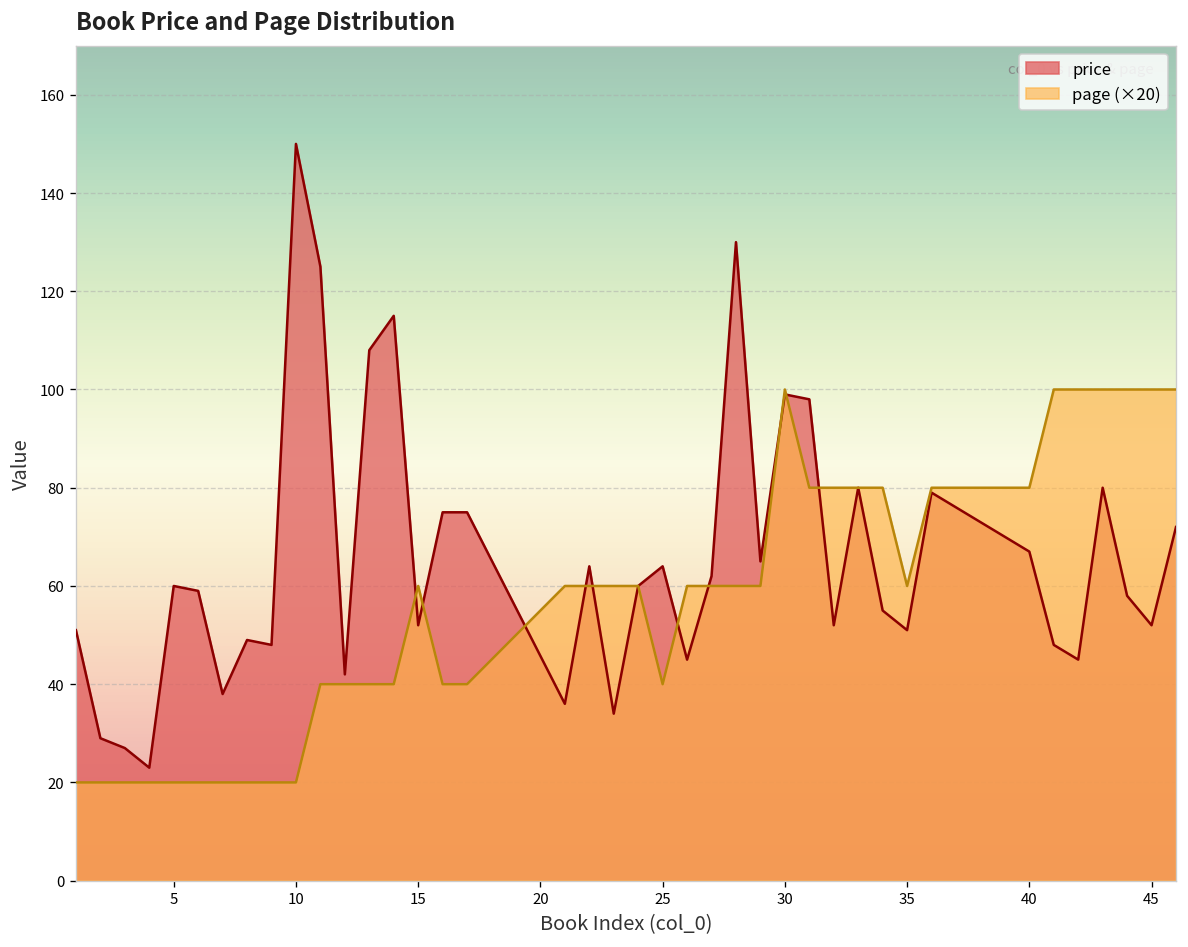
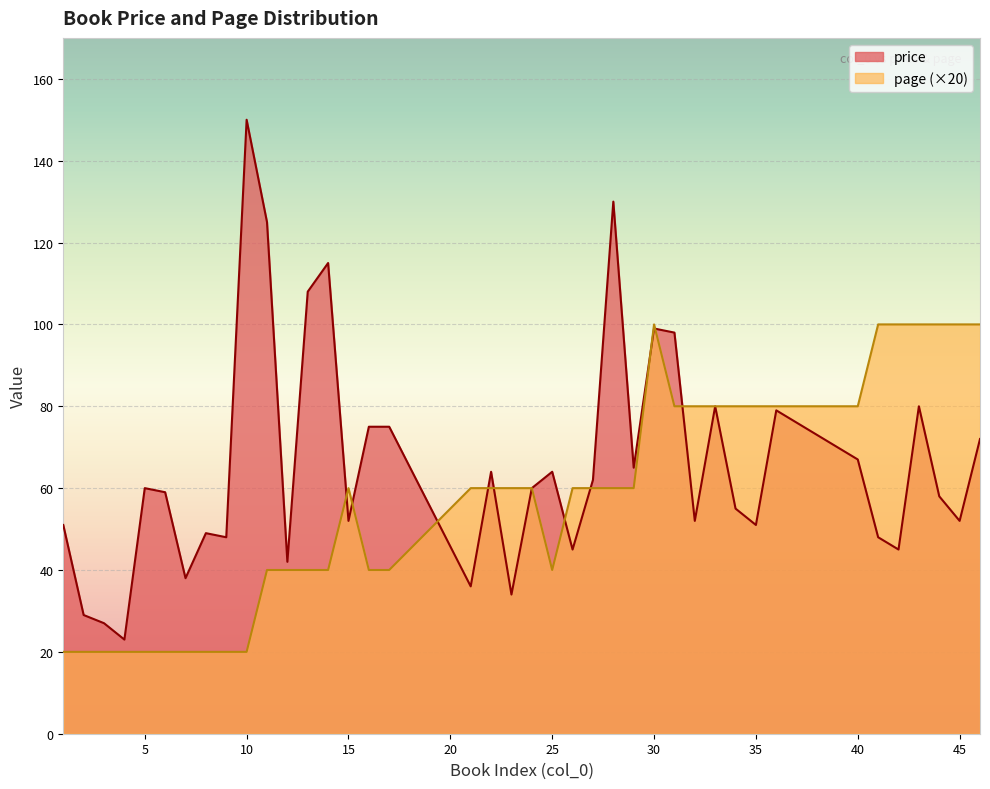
  {
    "price": {
      "5": 60,
      "10": 150,
      "15": 52,
      "25": 64,
      "30": 99,
      "35": 51,
      "40": 67,
      "45": 52
    },
    "page (×20)": {
      "5": 20,
      "10": 20,
      "15": 60,
      "25": 40,
      "30": 100,
-     "35": 60,
+     "35": 80,
      "40": 80,
      "45": 100
    }
  }
